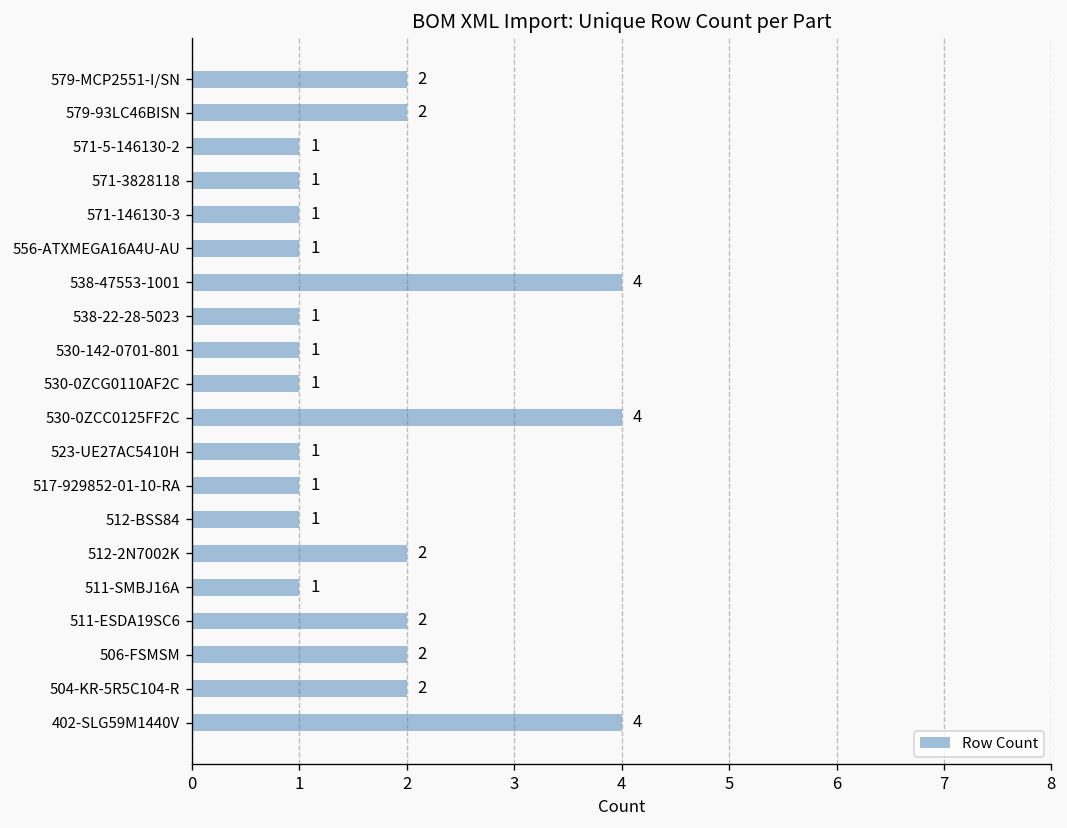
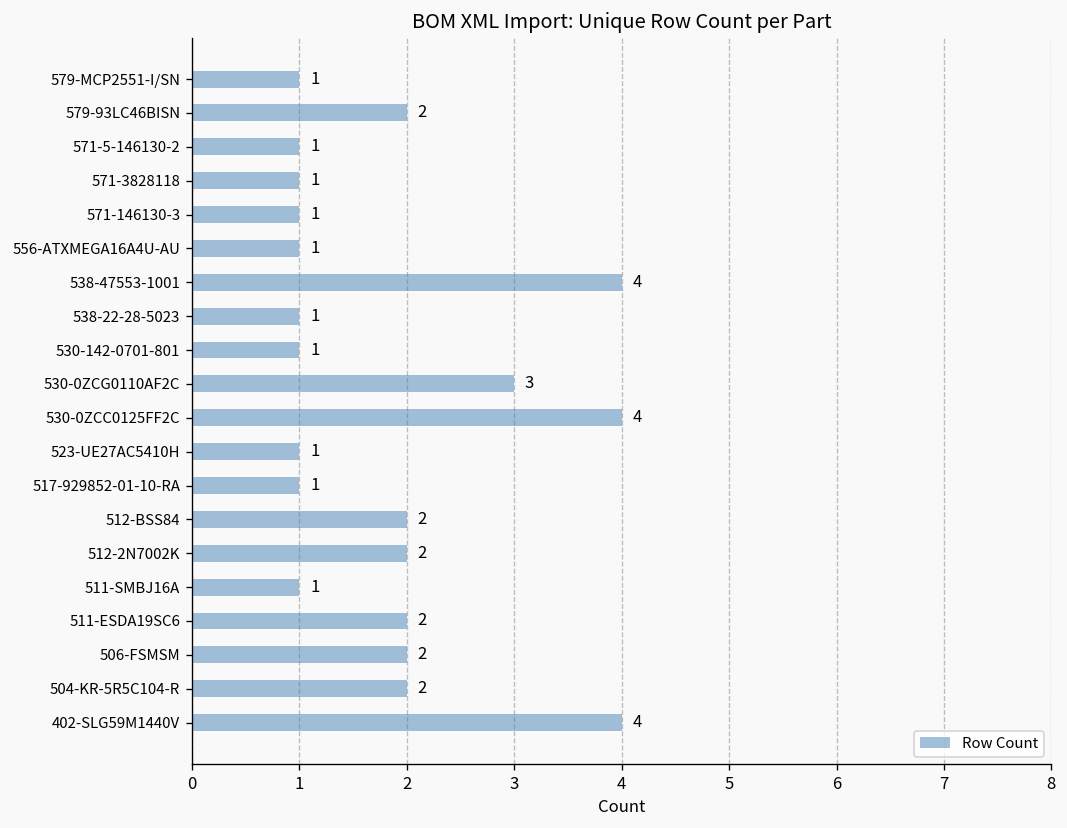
  {
-   "579-MCP2551-I/SN": 2,
+   "579-MCP2551-I/SN": 1,
    "579-93LC46BISN": 2,
    "571-5-146130-2": 1,
    "571-3828118": 1,
    "571-146130-3": 1,
    "556-ATXMEGA16A4U-AU": 1,
    "538-47553-1001": 4,
    "538-22-28-5023": 1,
    "530-142-0701-801": 1,
-   "530-0ZCG0110AF2C": 1,
+   "530-0ZCG0110AF2C": 3,
    "530-0ZCC0125FF2C": 4,
    "523-UE27AC5410H": 1,
    "517-929852-01-10-RA": 1,
-   "512-BSS84": 1,
+   "512-BSS84": 2,
    "512-2N7002K": 2,
    "511-SMBJ16A": 1,
    "511-ESDA19SC6": 2,
    "506-FSMSM": 2,
    "504-KR-5R5C104-R": 2,
    "402-SLG59M1440V": 4
  }
